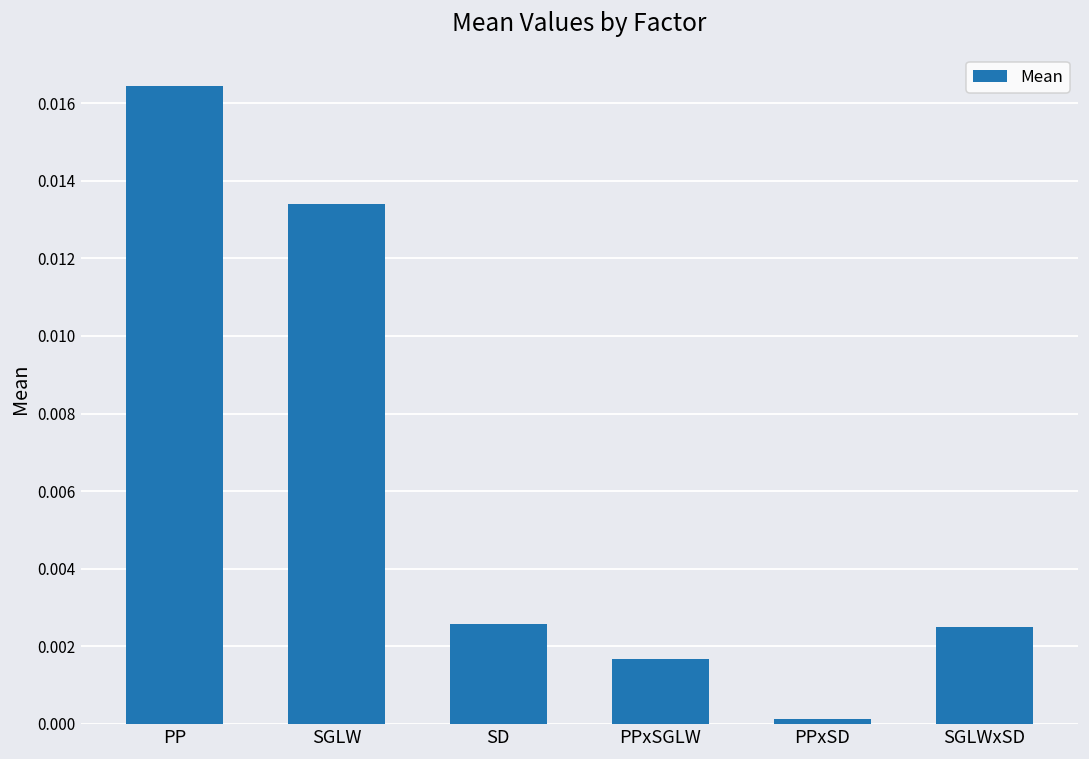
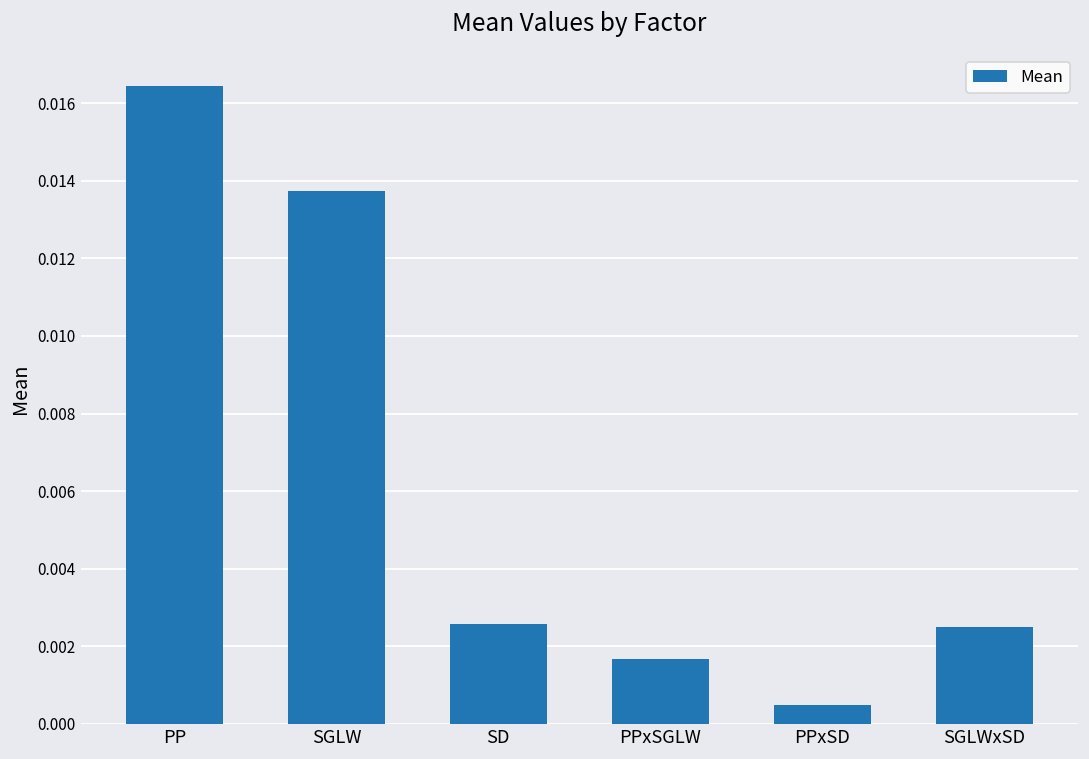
  {
    "PP": 0.0165,
-   "SGLW": 0.0134,
+   "SGLW": 0.0137,
    "SD": 0.0026,
    "PPxSGLW": 0.0017,
-   "PPxSD": 0.0001,
+   "PPxSD": 0.0005,
    "SGLWxSD": 0.0025
  }
